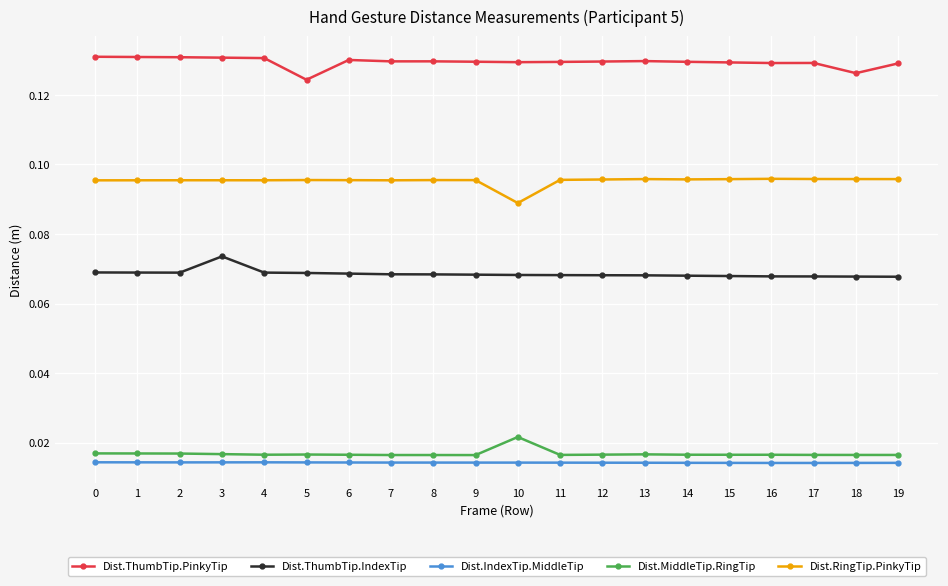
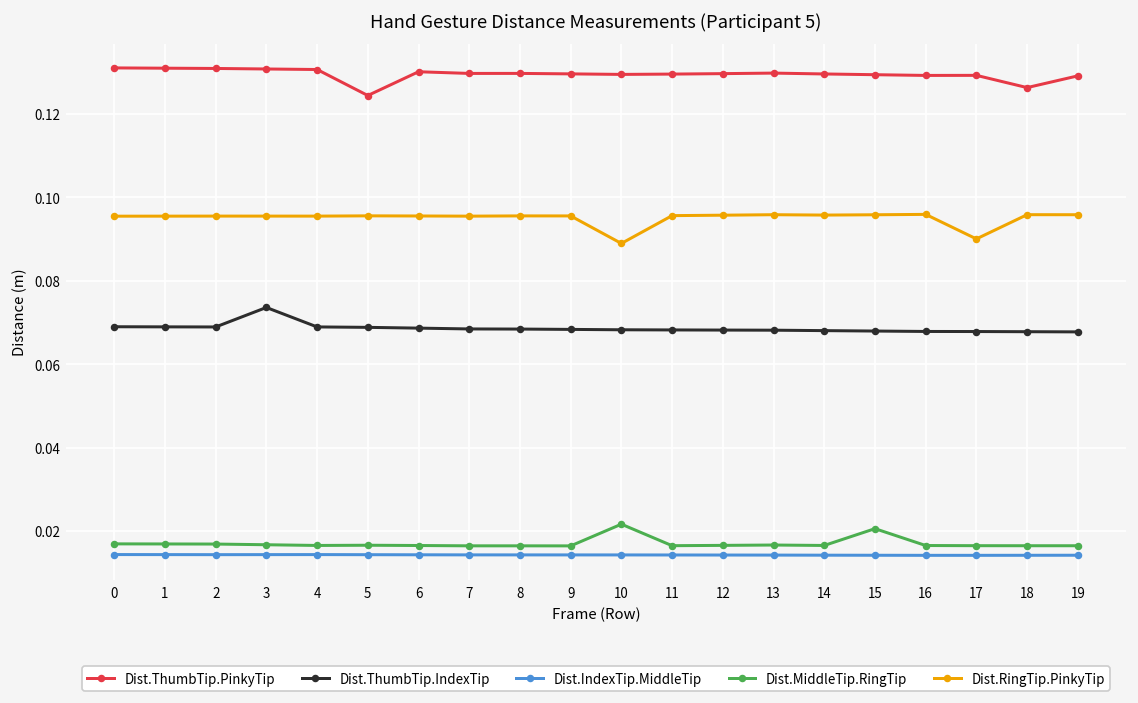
  {
    "Dist.ThumbTip.PinkyTip": {
      "0": 0.131,
      "1": 0.131,
      "2": 0.131,
      "3": 0.131,
      "4": 0.131,
      "5": 0.124,
      "6": 0.130,
      "7": 0.130,
      "8": 0.130,
      "9": 0.130,
      "10": 0.129,
      "11": 0.129,
      "12": 0.130,
      "13": 0.130,
      "14": 0.130,
      "15": 0.129,
      "16": 0.129,
      "17": 0.129,
      "18": 0.126,
      "19": 0.129
    },
    "Dist.ThumbTip.IndexTip": {
      "0": 0.069,
      "1": 0.069,
      "2": 0.069,
      "3": 0.074,
      "4": 0.069,
      "5": 0.069,
      "6": 0.069,
      "7": 0.068,
      "8": 0.068,
      "9": 0.068,
      "10": 0.068,
      "11": 0.068,
      "12": 0.068,
      "13": 0.068,
      "14": 0.068,
      "15": 0.068,
      "16": 0.068,
      "17": 0.068,
      "18": 0.068,
      "19": 0.068
    },
    "Dist.IndexTip.MiddleTip": {
      "0": 0.014,
      "1": 0.014,
      "2": 0.014,
      "3": 0.014,
      "4": 0.014,
      "5": 0.014,
      "6": 0.014,
      "7": 0.014,
      "8": 0.014,
      "9": 0.014,
      "10": 0.014,
      "11": 0.014,
      "12": 0.014,
      "13": 0.014,
      "14": 0.014,
      "15": 0.014,
      "16": 0.014,
      "17": 0.014,
      "18": 0.014,
      "19": 0.014
    },
    "Dist.MiddleTip.RingTip": {
      "0": 0.017,
      "1": 0.017,
      "2": 0.017,
      "3": 0.017,
      "4": 0.017,
      "5": 0.017,
      "6": 0.017,
      "7": 0.016,
      "8": 0.016,
      "9": 0.016,
      "10": 0.022,
      "11": 0.016,
      "12": 0.017,
      "13": 0.017,
      "14": 0.017,
-     "15": 0.017,
+     "15": 0.021,
      "16": 0.017,
      "17": 0.016,
      "18": 0.016,
      "19": 0.016
    },
    "Dist.RingTip.PinkyTip": {
      "0": 0.095,
      "1": 0.095,
      "2": 0.095,
      "3": 0.095,
      "4": 0.095,
      "5": 0.096,
      "6": 0.095,
      "7": 0.095,
      "8": 0.096,
      "9": 0.096,
      "10": 0.089,
      "11": 0.096,
      "12": 0.096,
      "13": 0.096,
      "14": 0.096,
      "15": 0.096,
      "16": 0.096,
-     "17": 0.096,
+     "17": 0.090,
      "18": 0.096,
      "19": 0.096
    }
  }
